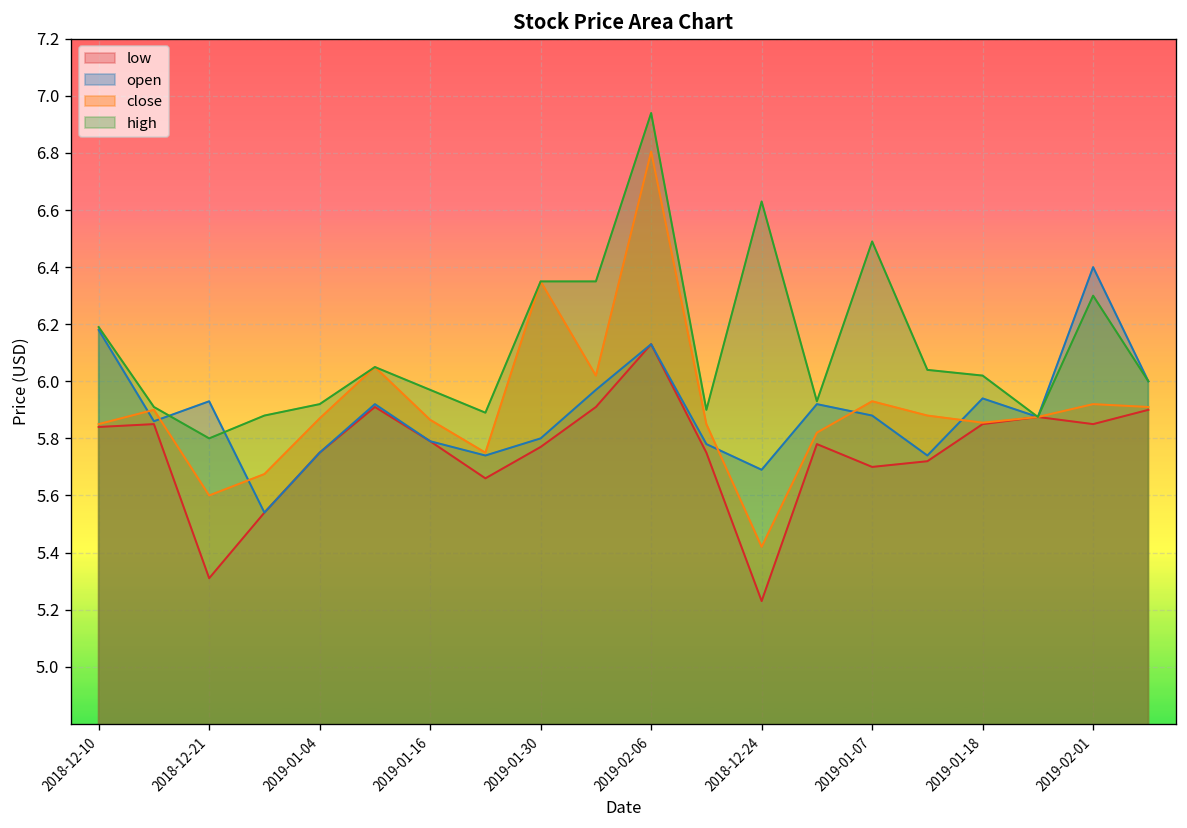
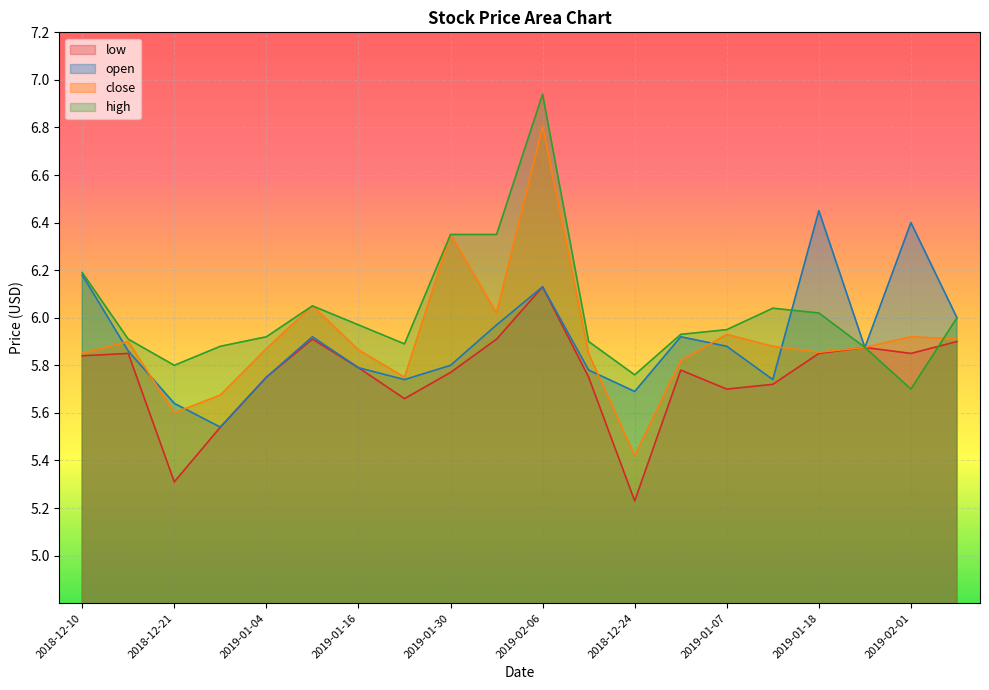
  {
    "open": {
-     "2018-12-21": 5.93,
+     "2018-12-21": 5.64,
      "2019-01-30": 5.80,
      "2018-12-24": 5.69,
      "2019-01-07": 5.88,
-     "2019-01-18": 5.94,
+     "2019-01-18": 6.45,
      "2019-02-01": 6.40
    },
    "high": {
      "2018-12-21": 5.80,
      "2019-01-04": 5.92,
      "2019-01-16": 5.97,
      "2019-02-06": 6.94,
-     "2018-12-24": 6.63,
-     "2019-01-07": 6.49,
+     "2018-12-24": 5.76,
+     "2019-01-07": 5.95,
      "2019-01-18": 6.02,
-     "2019-02-01": 6.3
+     "2019-02-01": 5.7
    }
  }
